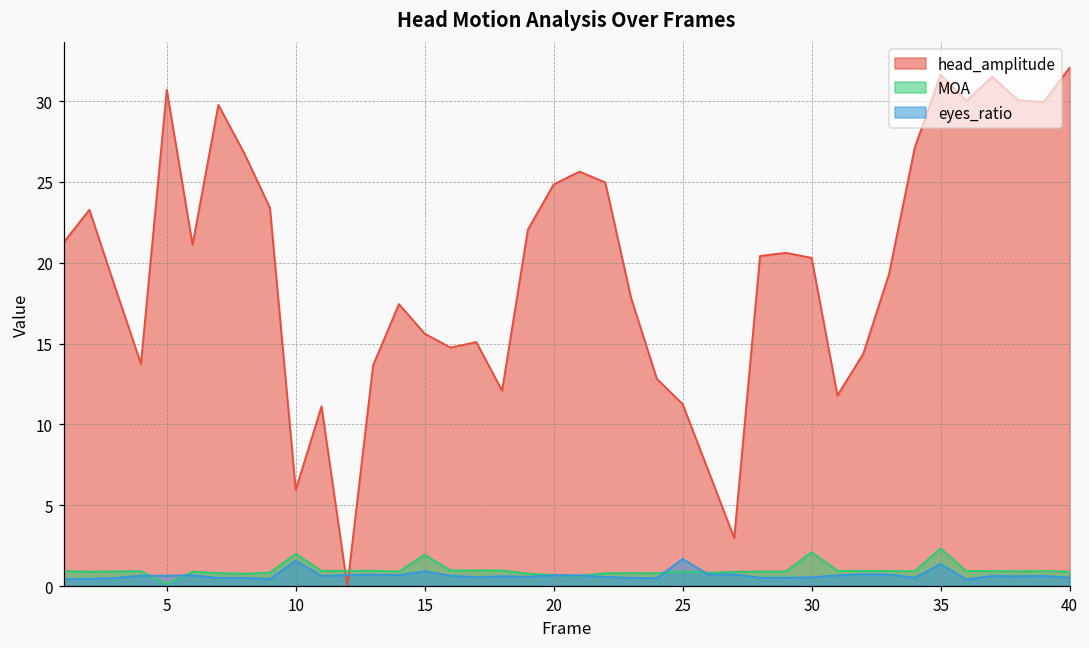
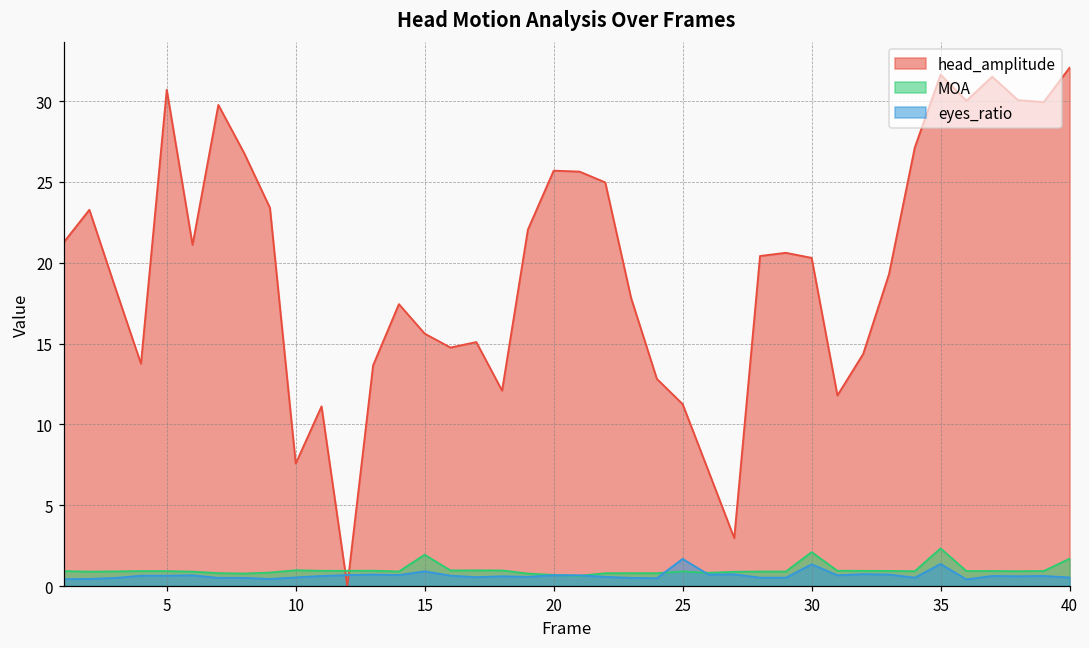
  {
    "head_amplitude": {
      "5": 30.7,
-     "10": 6.0,
+     "10": 7.6,
      "15": 15.6,
-     "20": 24.8,
+     "20": 25.7,
      "25": 11.3,
      "30": 20.3,
      "40": 32.1
    },
    "MOA": {
-     "5": 0.1,
-     "10": 2.0,
+     "5": 0.9,
+     "10": 1.0,
      "15": 1.9,
      "25": 0.9,
      "30": 2.1,
      "35": 2.3,
-     "40": 0.9
+     "40": 1.7
    },
    "eyes_ratio": {
      "5": 0.6,
-     "10": 1.6,
+     "10": 0.5,
      "15": 0.9,
      "25": 1.7,
-     "30": 0.5,
+     "30": 1.3,
      "35": 1.4,
      "40": 0.5
    }
  }
